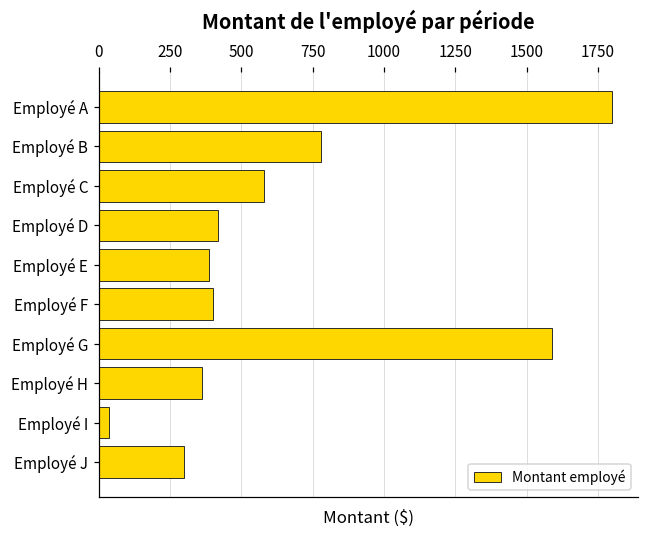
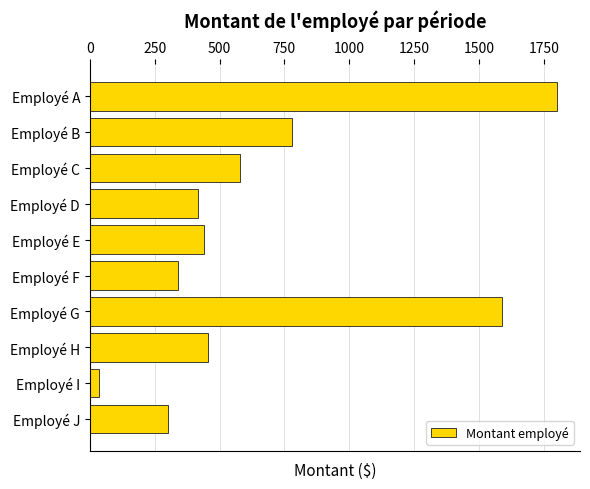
  {
    "Employé A": 1800,
    "Employé B": 780,
    "Employé C": 580,
    "Employé D": 420,
-   "Employé E": 390,
-   "Employé F": 400,
+   "Employé E": 440,
+   "Employé F": 340,
    "Employé G": 1590,
-   "Employé H": 360,
+   "Employé H": 460,
    "Employé I": 40,
    "Employé J": 300
  }
